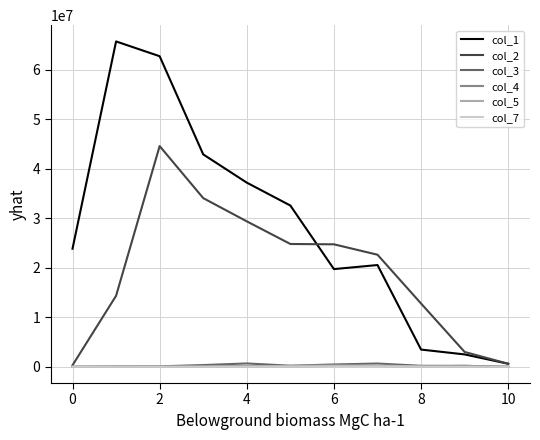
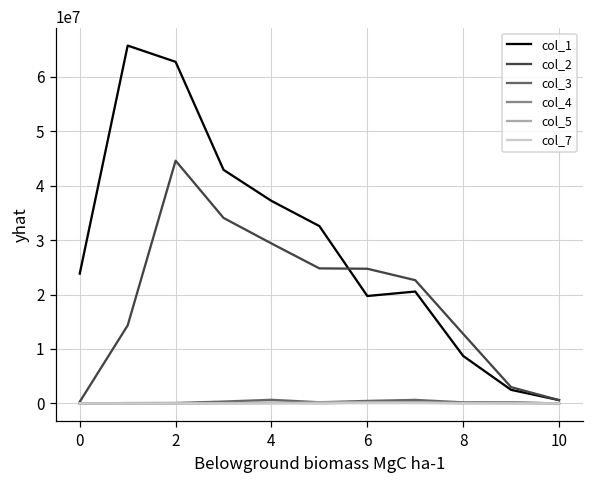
  {
    "col_1": {
      "0": 24000000,
      "2": 63000000,
      "4": 37000000,
      "6": 20000000,
-     "8": 3000000
+     "8": 9000000
    }
  }
